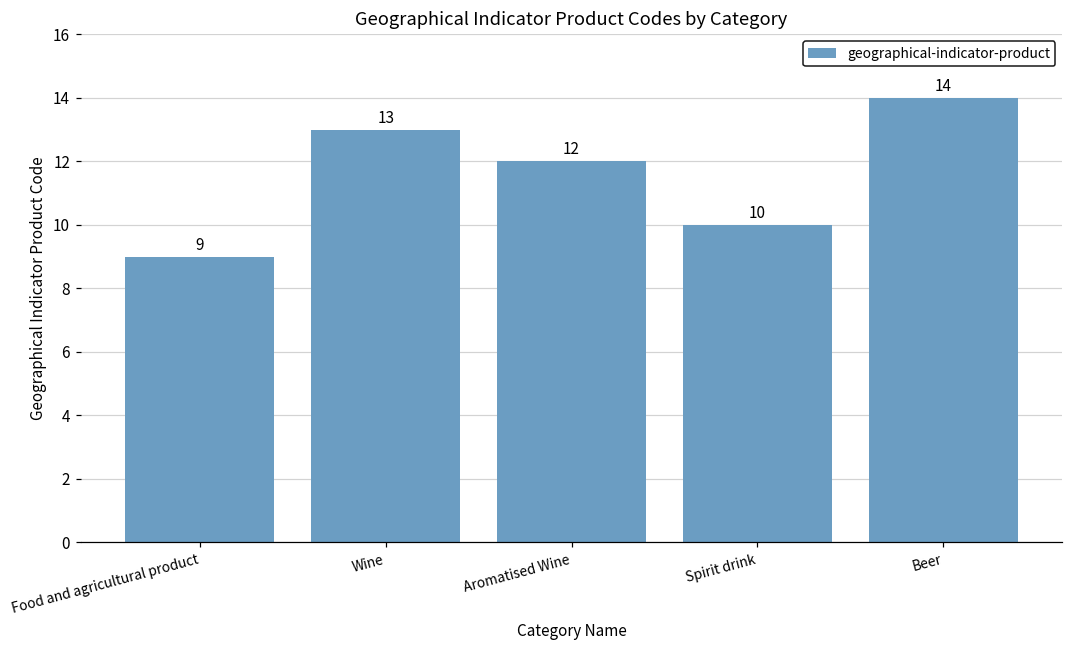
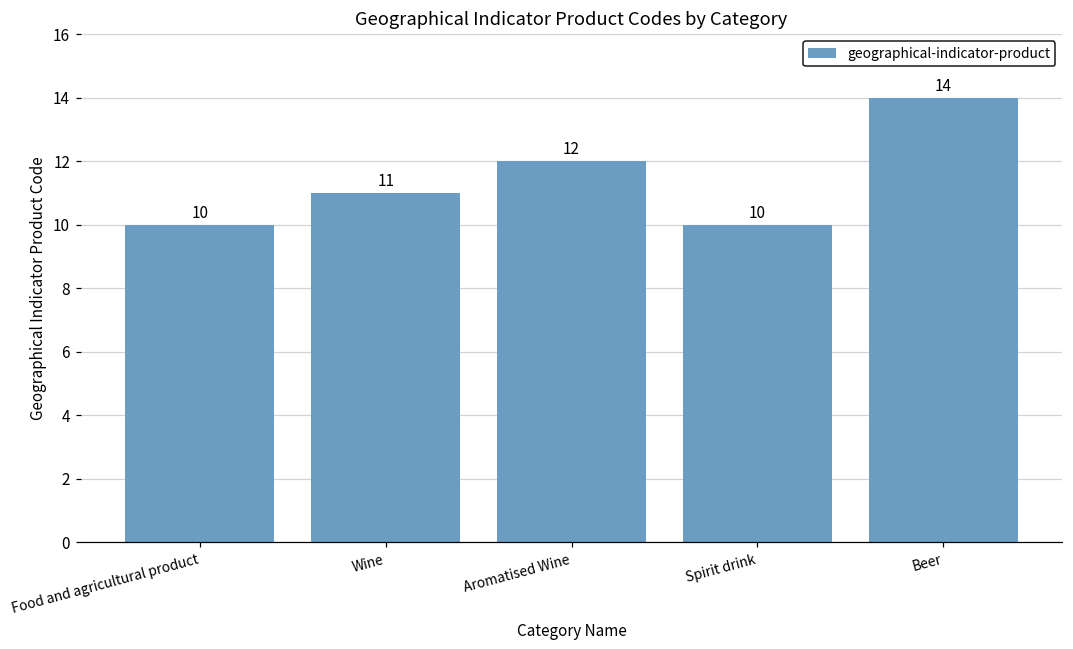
  {
-   "Food and agricultural product": 9,
-   "Wine": 13,
+   "Food and agricultural product": 10,
+   "Wine": 11,
    "Aromatised Wine": 12,
    "Spirit drink": 10,
    "Beer": 14
  }
